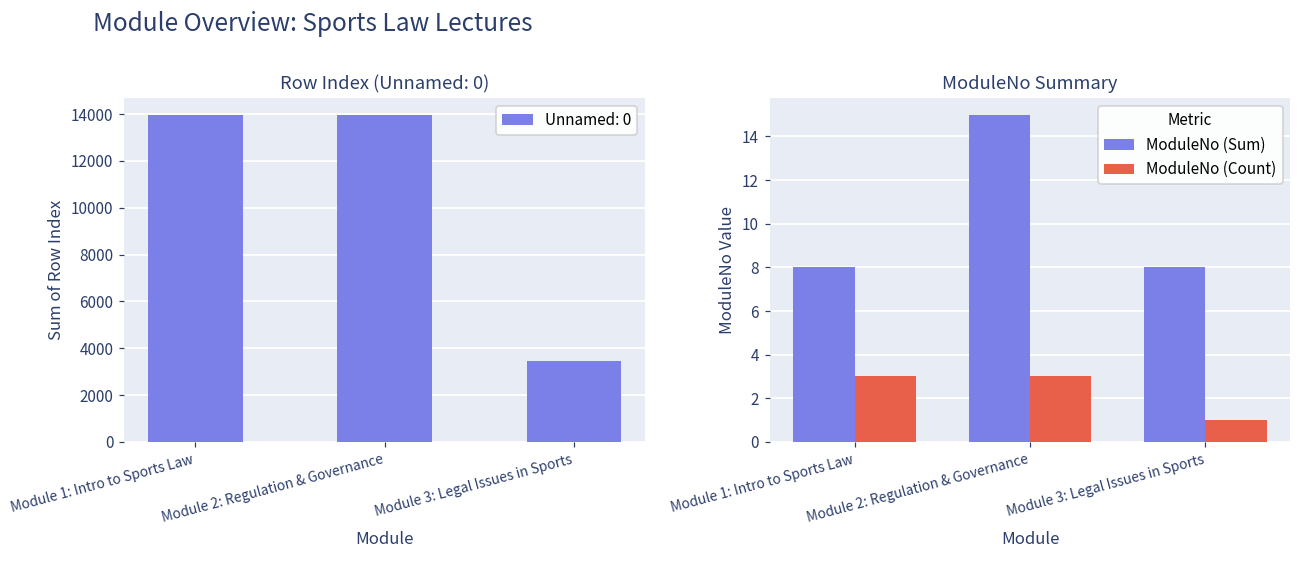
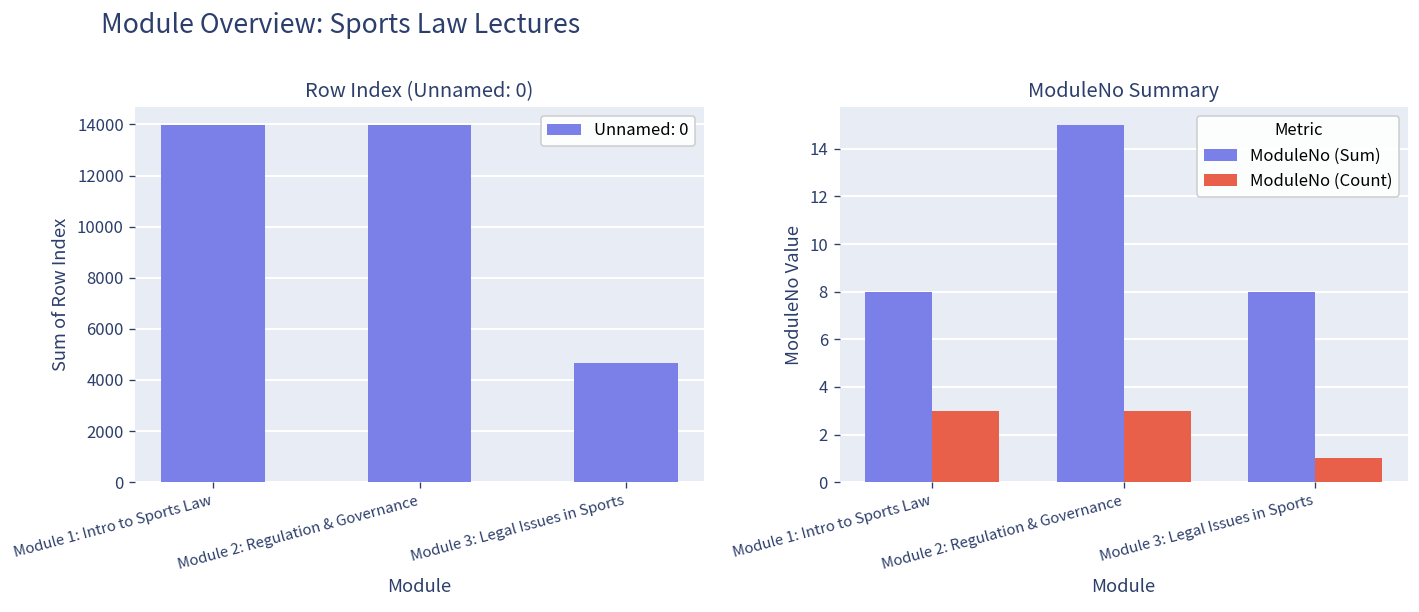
  {
    "Row Index (Unnamed: 0)": {
      "Module 1: Intro to Sports Law": 14000,
      "Module 2: Regulation & Governance": 14000,
-     "Module 3: Legal Issues in Sports": 3500
+     "Module 3: Legal Issues in Sports": 4700
    },
    "ModuleNo Summary": {
      "ModuleNo (Sum)": {
        "Module 1: Intro to Sports Law": 8.0,
        "Module 2: Regulation & Governance": 15.0,
        "Module 3: Legal Issues in Sports": 8.0
      },
      "ModuleNo (Count)": {
        "Module 1: Intro to Sports Law": 3.0,
        "Module 2: Regulation & Governance": 3.0,
        "Module 3: Legal Issues in Sports": 1.0
      }
    }
  }
